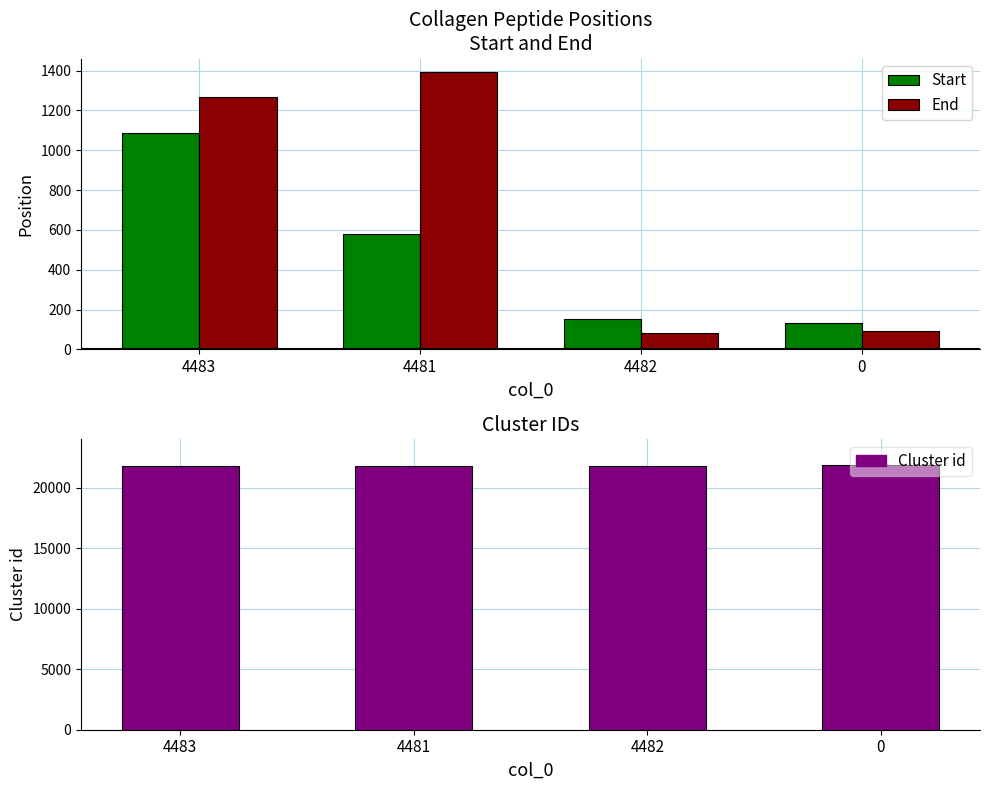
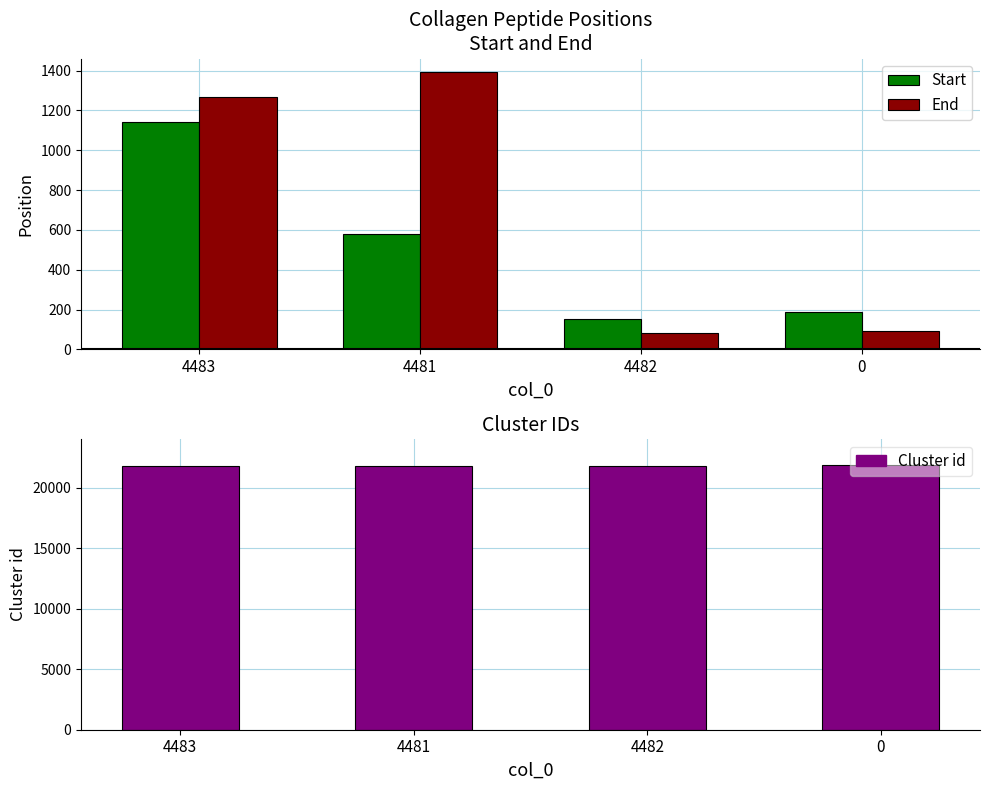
  {
    "Collagen Peptide Positions Start and End": {
      "Start": {
-       "4483": 1090,
+       "4483": 1140,
        "4481": 580,
        "4482": 150,
-       "0": 130
+       "0": 190
      },
      "End": {
        "4483": 1270,
        "4481": 1390,
        "4482": 80,
        "0": 90
      }
    },
    "Cluster IDs": {
      "4483": 21800,
      "4481": 21800,
      "4482": 21800
    }
  }
